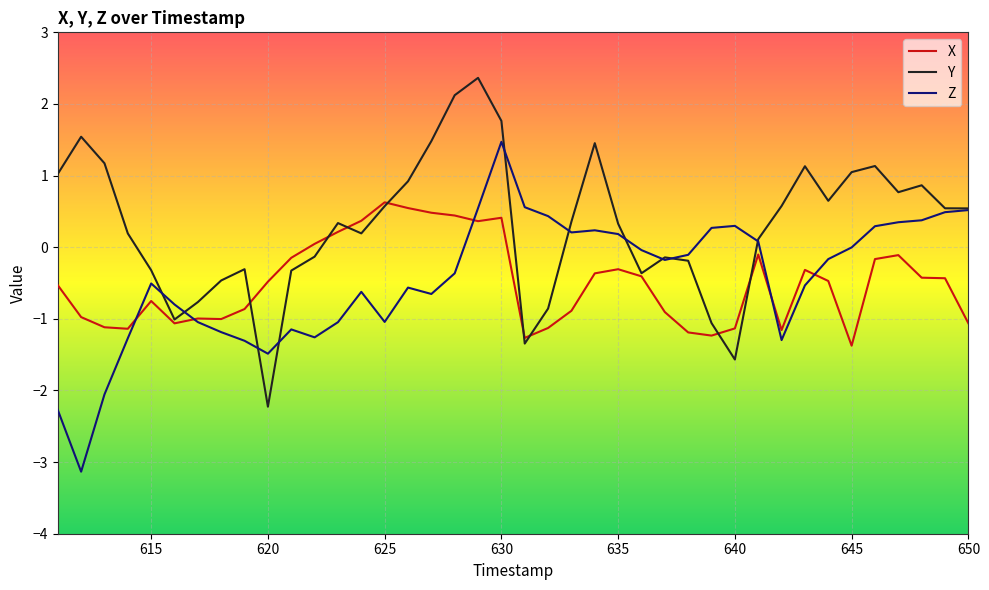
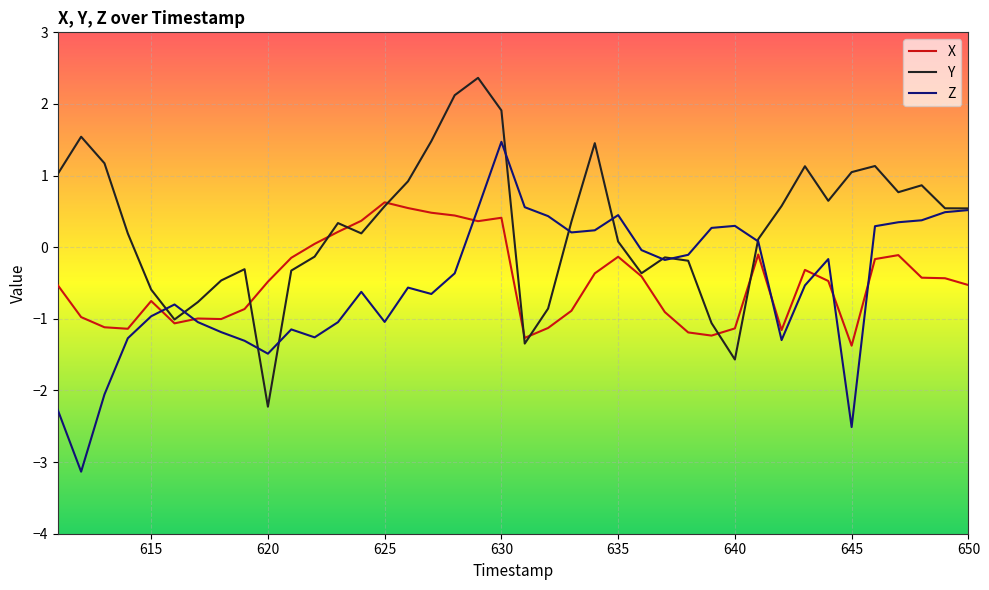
  {
    "X": {
      "615": -0.8,
      "620": -0.5,
      "625": 0.6,
      "630": 0.4,
-     "635": -0.3,
+     "635": -0.1,
      "640": -1.1,
      "645": -1.4,
-     "650": -1.1
+     "650": -0.5
    },
    "Y": {
-     "615": -0.3,
+     "615": -0.6,
      "620": -2.2,
      "625": 0.6,
-     "630": 1.8,
-     "635": 0.3,
+     "630": 1.9,
+     "635": 0.1,
      "640": -1.6,
      "645": 1.0
    },
    "Z": {
-     "615": -0.5,
+     "615": -1.0,
      "620": -1.5,
      "625": -1.0,
      "630": 1.5,
-     "635": 0.2,
+     "635": 0.4,
      "640": 0.3,
-     "645": 0.0
+     "645": -2.5
    }
  }
